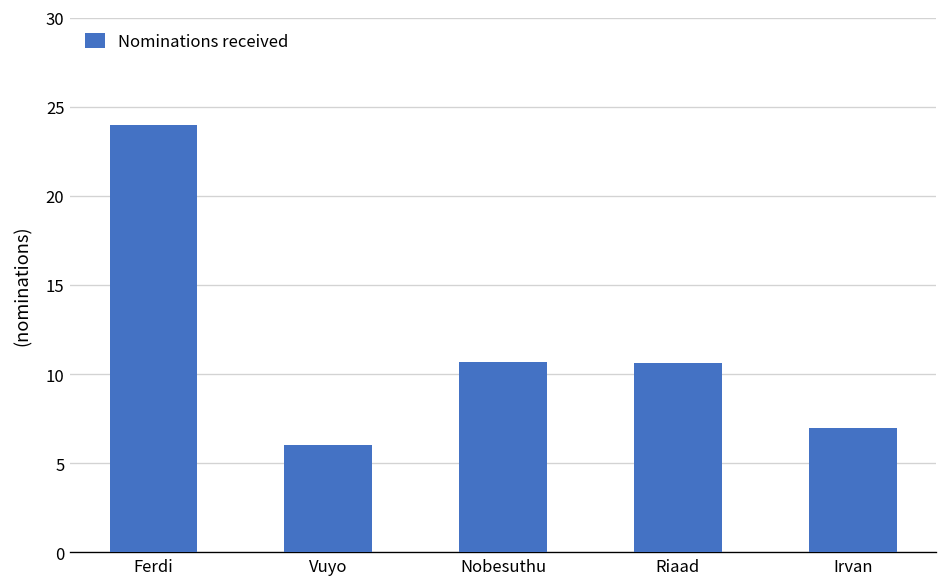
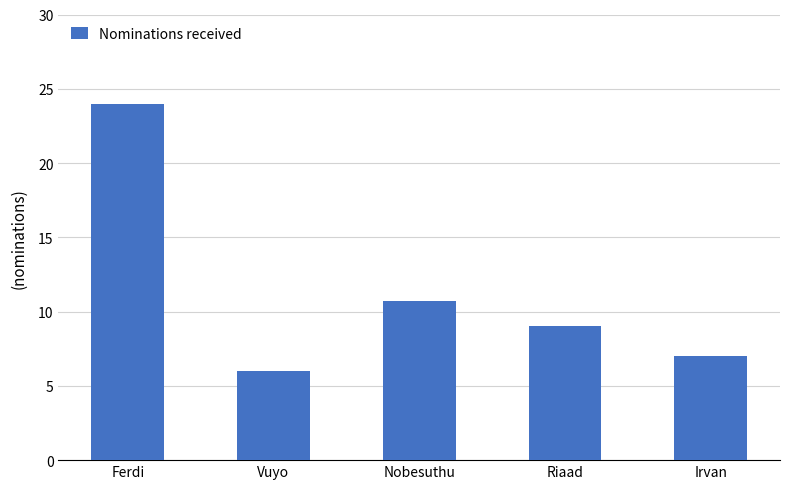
  {
    "Ferdi": 24.0,
    "Vuyo": 6.0,
    "Nobesuthu": 10.7,
-   "Riaad": 10.6,
+   "Riaad": 9.0,
    "Irvan": 7.0
  }
